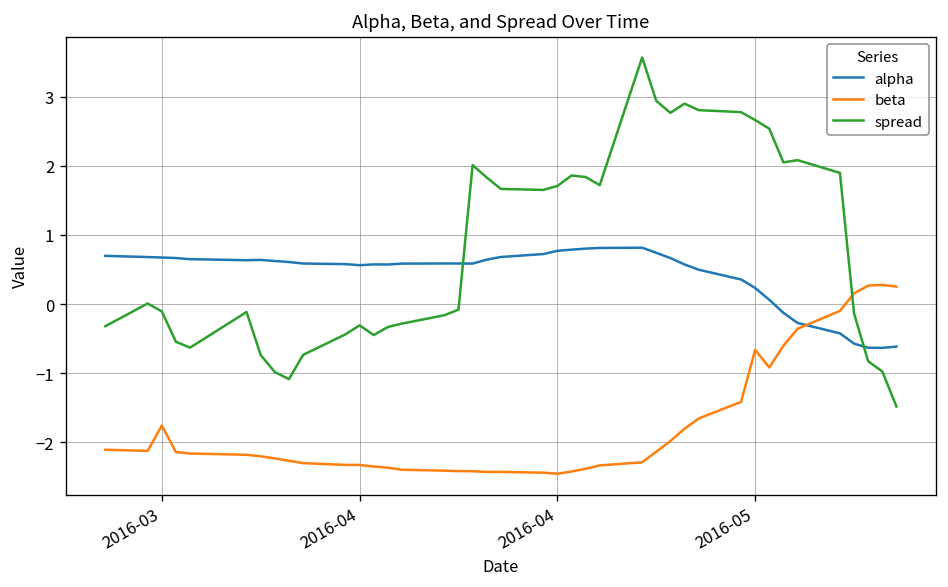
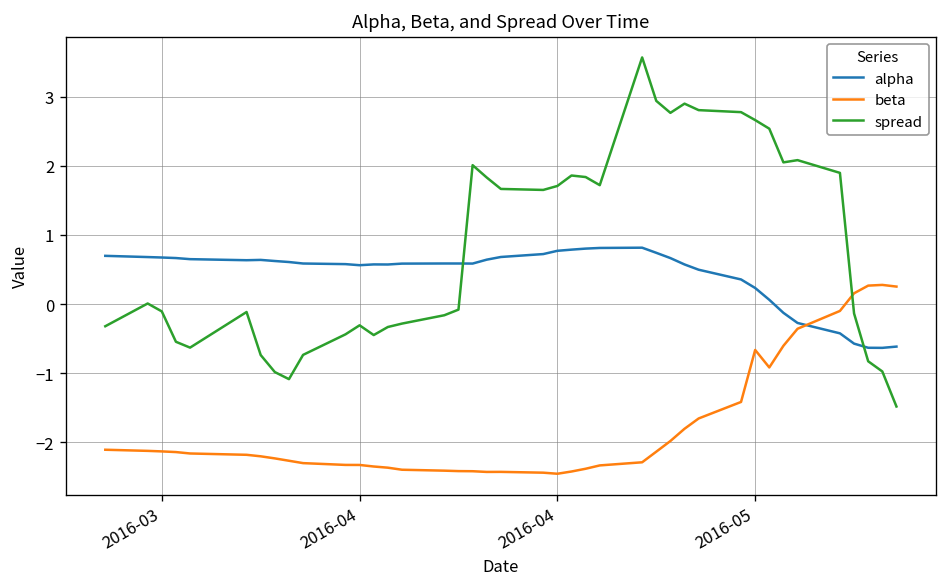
  {
    "alpha": {
      "2016-03": 0.7,
      "2016-05": 0.2
    },
    "beta": {
-     "2016-03": -1.8,
+     "2016-03": -2.1,
      "2016-05": -0.7
    },
    "spread": {
      "2016-03": -0.1,
      "2016-05": 2.7
    }
  }
